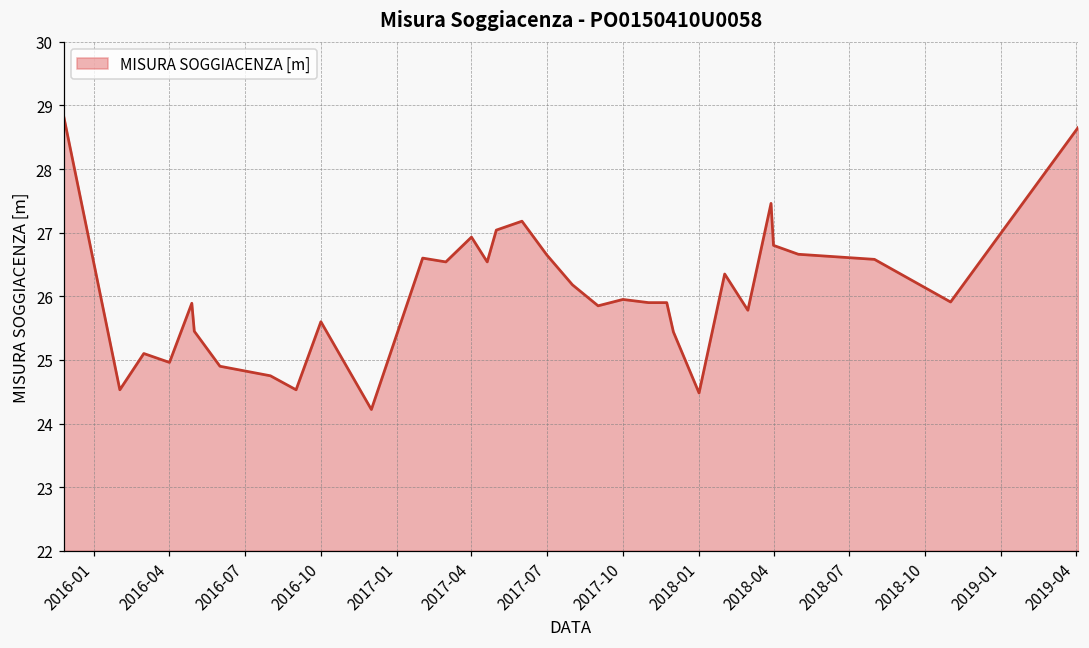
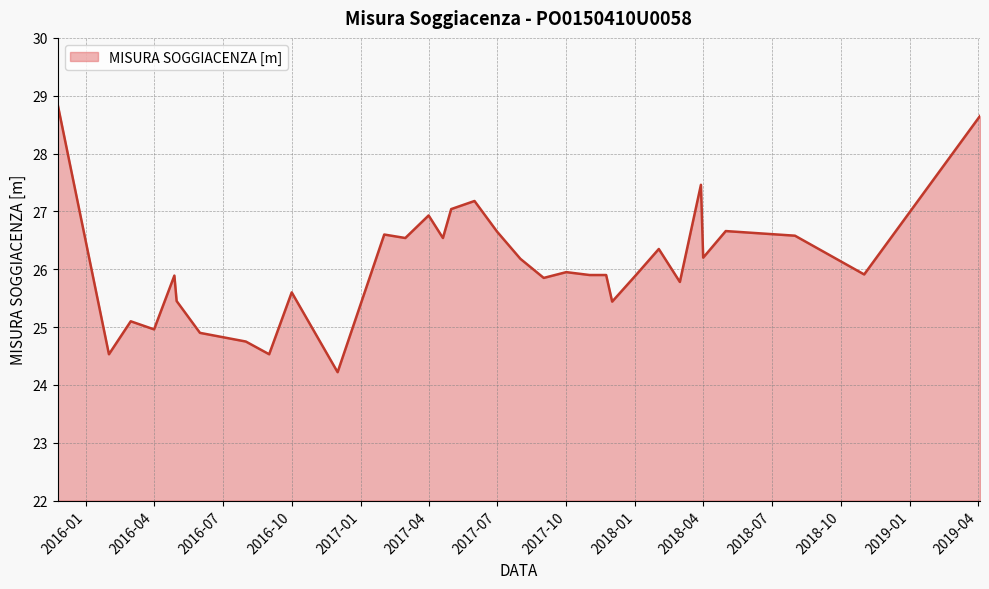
  {
    "2016-04": 25.0,
    "2016-10": 25.6,
    "2017-04": 26.9,
    "2017-07": 26.7,
    "2017-10": 26.0,
-   "2018-01": 24.5,
-   "2018-04": 26.8
+   "2018-01": 25.9,
+   "2018-04": 26.2
  }
